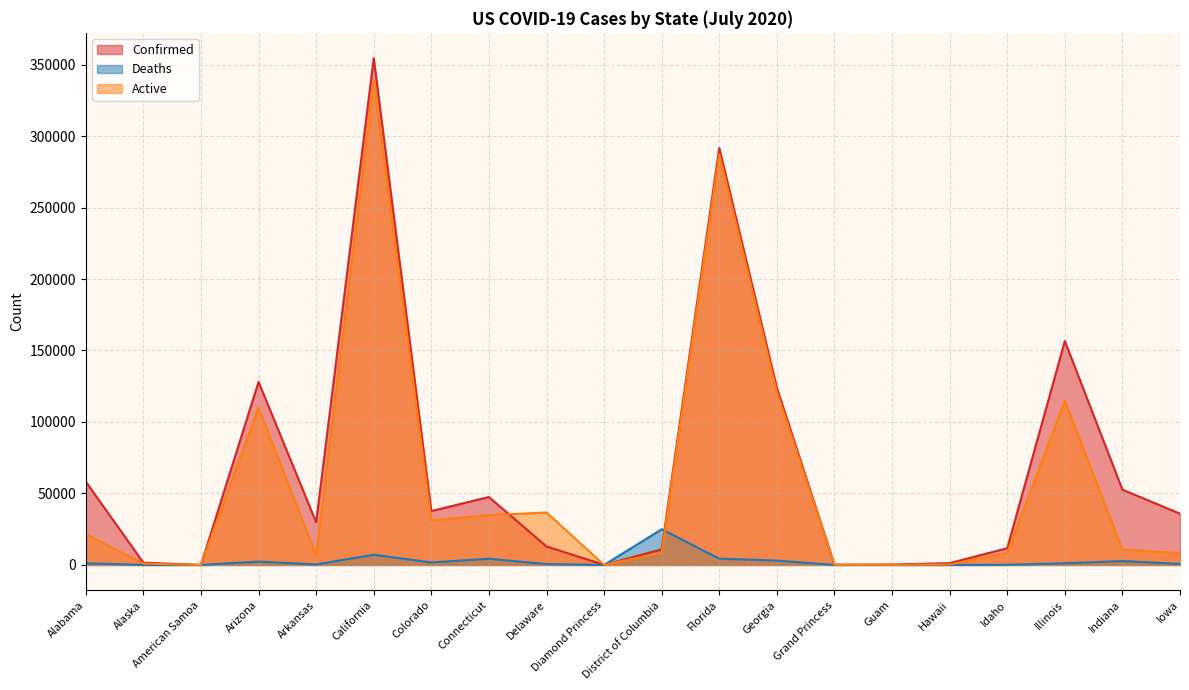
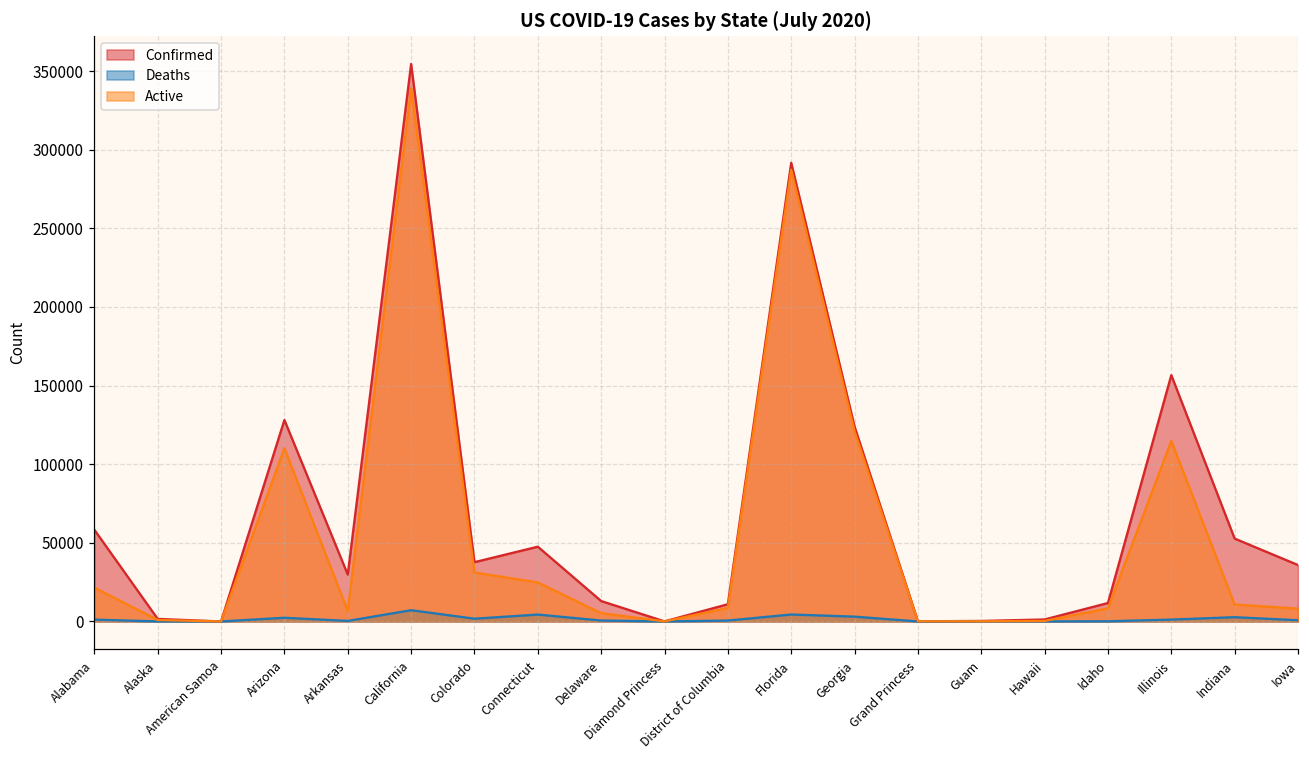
  {
    "Confirmed": {
      "Alabama": 58000,
      "Arizona": 128000,
      "Arkansas": 30000,
      "California": 354000,
      "Colorado": 38000,
      "Connecticut": 48000,
      "Delaware": 13000,
      "District of Columbia": 11000,
      "Florida": 292000,
      "Georgia": 124000,
      "Idaho": 12000,
      "Illinois": 157000,
      "Indiana": 53000,
      "Iowa": 36000
    },
    "Deaths": {
      "Alabama": 1000,
      "Arizona": 2000,
      "Arkansas": 0,
      "California": 7000,
      "Colorado": 2000,
      "Connecticut": 4000,
      "Delaware": 1000,
-     "District of Columbia": 25000,
+     "District of Columbia": 1000,
      "Florida": 4000,
      "Georgia": 3000,
      "Idaho": 0,
      "Illinois": 1000,
      "Indiana": 3000,
      "Iowa": 1000
    },
    "Active": {
      "Alabama": 22000,
      "Arizona": 110000,
      "Arkansas": 7000,
      "California": 339000,
      "Colorado": 31000,
-     "Connecticut": 35000,
-     "Delaware": 37000,
+     "Connecticut": 25000,
+     "Delaware": 5000,
      "District of Columbia": 9000,
      "Florida": 287000,
      "Georgia": 121000,
      "Idaho": 8000,
      "Illinois": 115000,
      "Indiana": 11000,
      "Iowa": 8000
    }
  }
